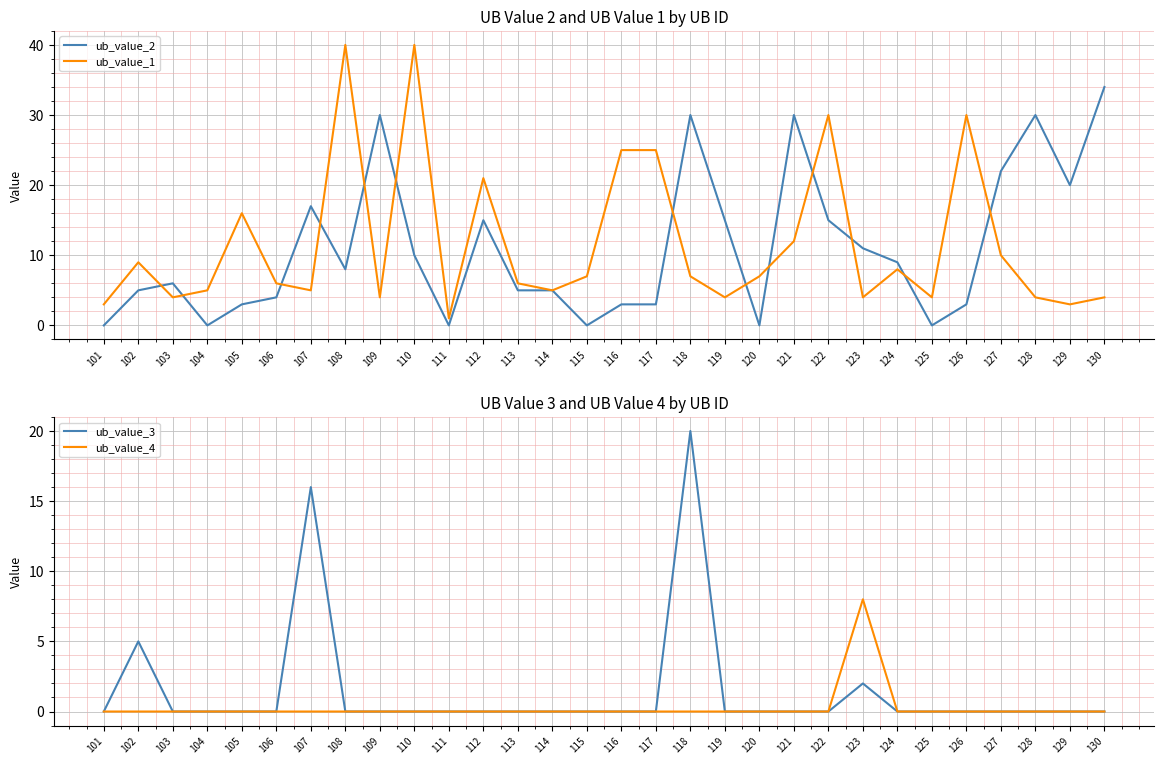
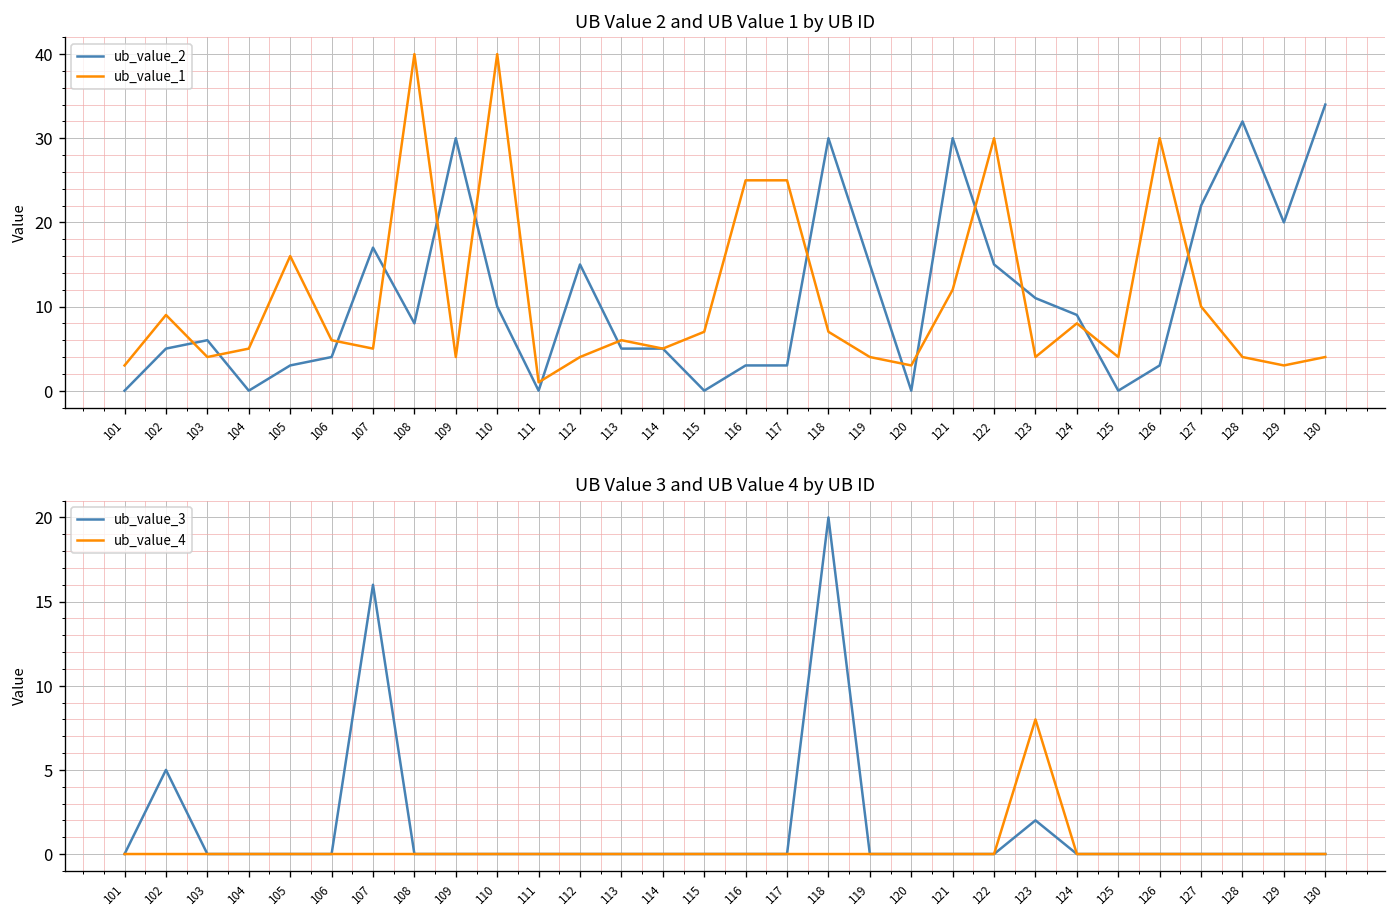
  {
    "UB Value 2 and UB Value 1 by UB ID": {
      "ub_value_2": {
        "101": 0,
        "102": 5,
        "103": 6,
        "104": 0,
        "105": 3,
        "106": 4,
        "107": 17,
        "108": 8,
        "109": 30,
        "110": 10,
        "111": 0,
        "112": 15,
        "113": 5,
        "115": 0,
        "116": 3,
        "117": 3,
        "118": 30,
        "119": 15,
        "120": 0,
        "121": 30,
        "122": 15,
        "123": 11,
        "124": 9,
        "125": 0,
        "126": 3,
        "127": 22,
-       "128": 30,
+       "128": 32,
        "129": 20,
        "130": 34
      },
      "ub_value_1": {
        "101": 3,
        "102": 9,
        "103": 4,
        "104": 5,
        "105": 16,
        "106": 6,
        "107": 5,
        "108": 40,
        "109": 4,
        "110": 40,
        "111": 1,
-       "112": 21,
+       "112": 4,
        "113": 6,
        "115": 7,
        "116": 25,
        "117": 25,
        "118": 7,
        "119": 4,
-       "120": 7,
+       "120": 3,
        "121": 12,
        "122": 30,
        "123": 4,
        "124": 8,
        "125": 4,
        "126": 30,
        "127": 10,
        "128": 4,
        "129": 3,
        "130": 4
      }
    },
    "UB Value 3 and UB Value 4 by UB ID": {
      "ub_value_3": {
        "102": 5.0,
        "107": 16.0,
        "118": 20.0,
        "123": 2.0
      },
      "ub_value_4": {
        "102": 0.0,
        "107": 0.0,
        "118": 0.0,
        "123": 8.0
      }
    }
  }
